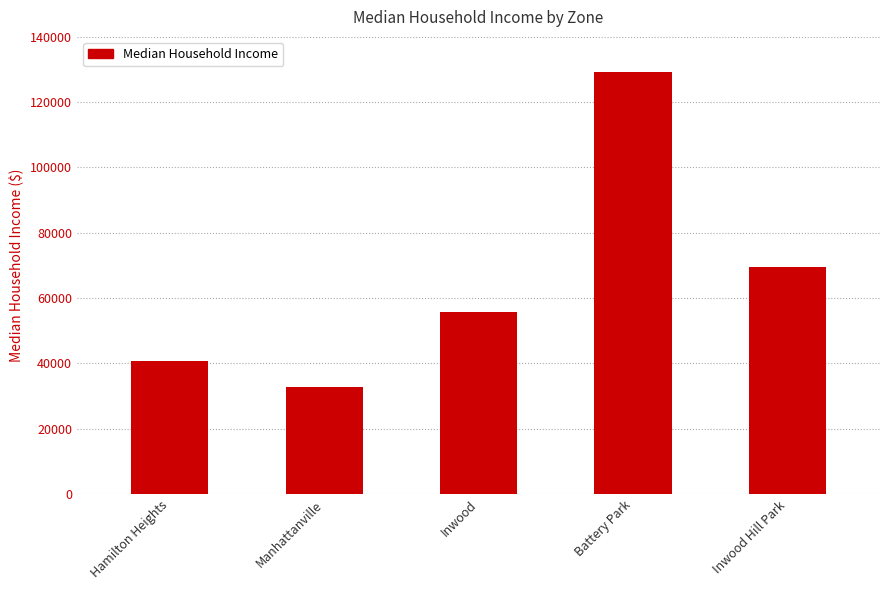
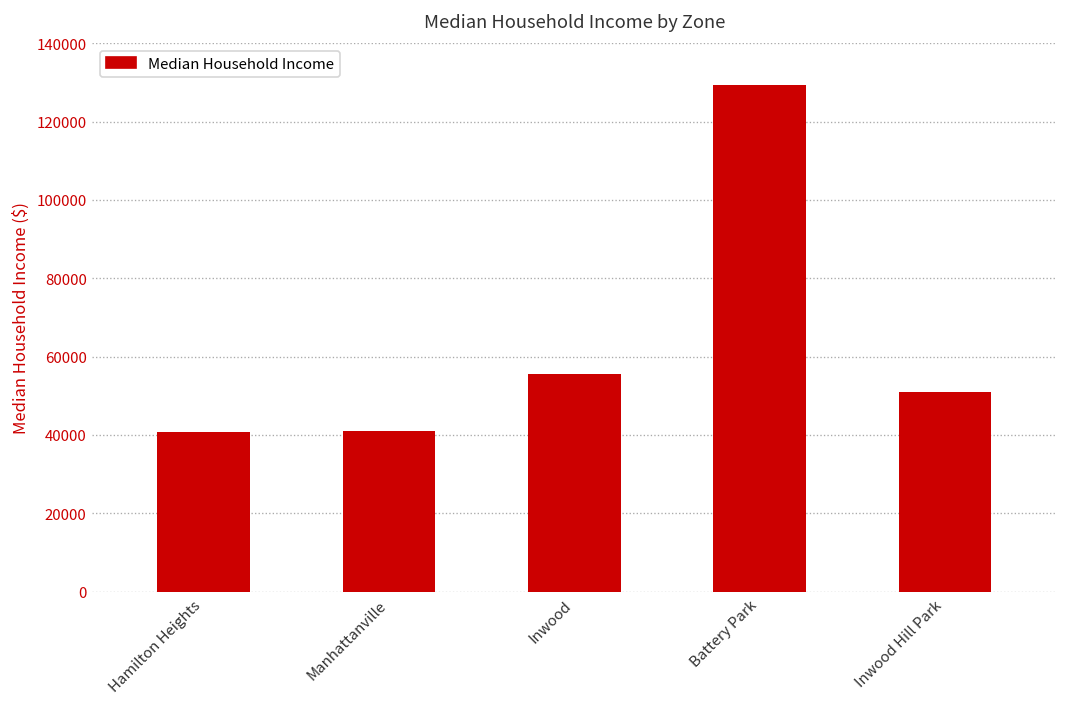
  {
    "Hamilton Heights": 41000,
-   "Manhattanville": 33000,
+   "Manhattanville": 41000,
    "Inwood": 56000,
    "Battery Park": 129000,
-   "Inwood Hill Park": 69000
+   "Inwood Hill Park": 51000
  }
